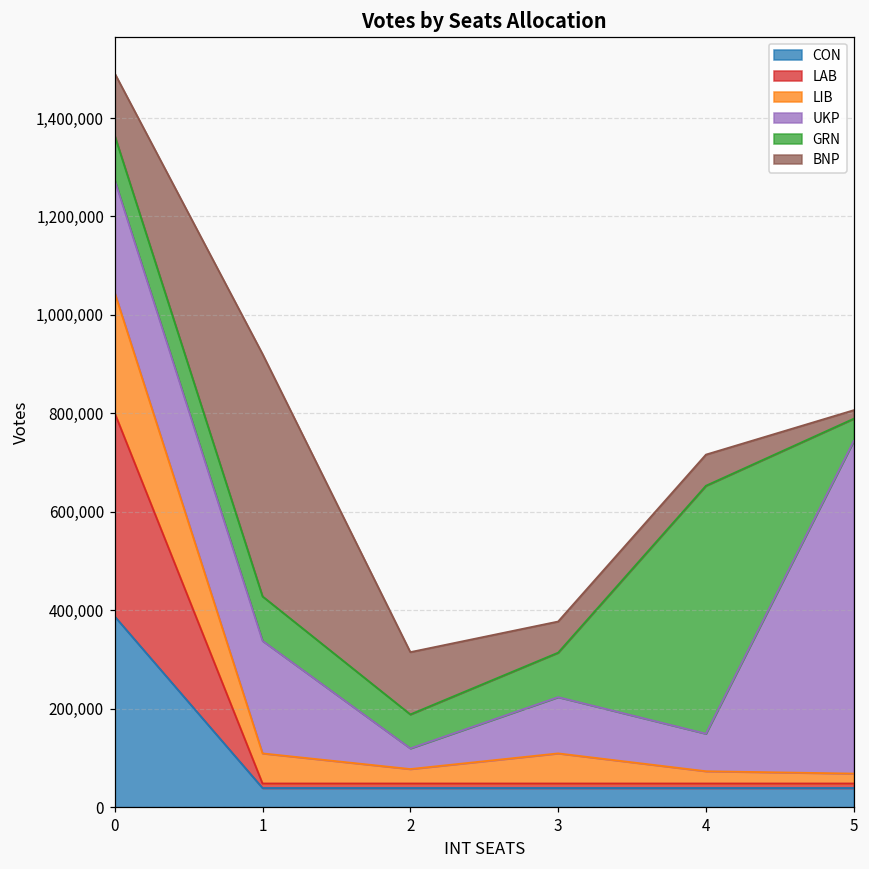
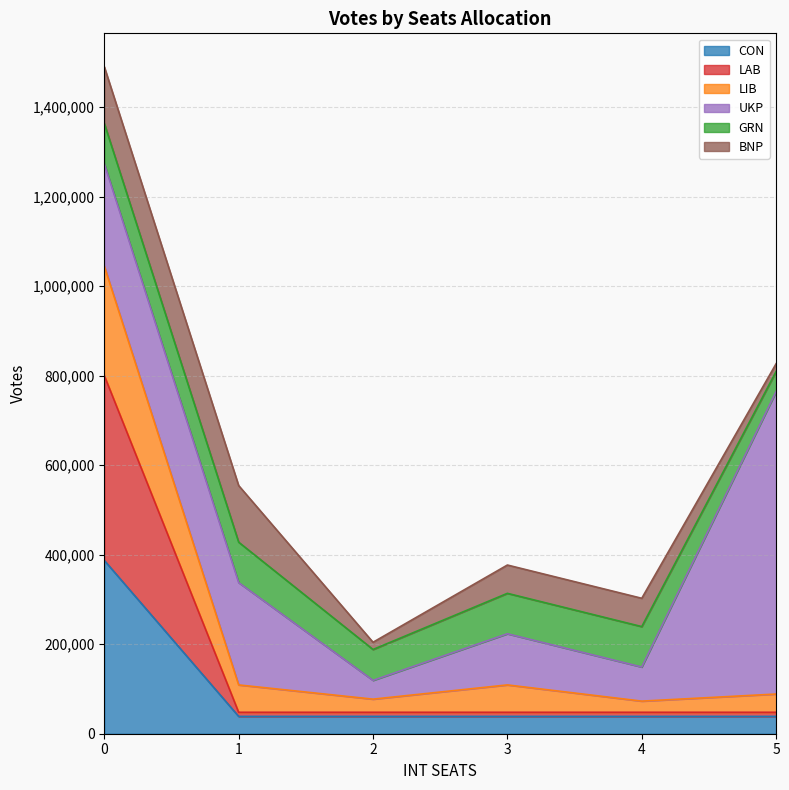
  {
    "CON": {
      "0": "390,000",
      "1": "40,000",
      "2": "40,000",
      "3": "40,000",
      "4": "40,000",
      "5": "40,000"
    },
    "LAB": {
      "0": "410,000",
      "1": "10,000",
      "2": "10,000",
      "3": "10,000",
      "4": "10,000",
      "5": "10,000"
    },
    "LIB": {
      "0": "240,000",
      "1": "60,000",
      "2": "30,000",
      "3": "60,000",
      "4": "20,000",
-     "5": "20,000"
+     "5": "40,000"
    },
    "UKP": {
      "0": "230,000",
      "1": "230,000",
      "2": "40,000",
      "3": "110,000",
      "4": "80,000",
      "5": "680,000"
    },
    "GRN": {
      "0": "90,000",
      "1": "90,000",
      "2": "70,000",
      "3": "90,000",
-     "4": "500,000",
+     "4": "90,000",
      "5": "50,000"
    },
    "BNP": {
      "0": "130,000",
-     "1": "490,000",
-     "2": "130,000",
+     "1": "130,000",
+     "2": "20,000",
      "3": "60,000",
      "4": "60,000",
      "5": "20,000"
    }
  }
